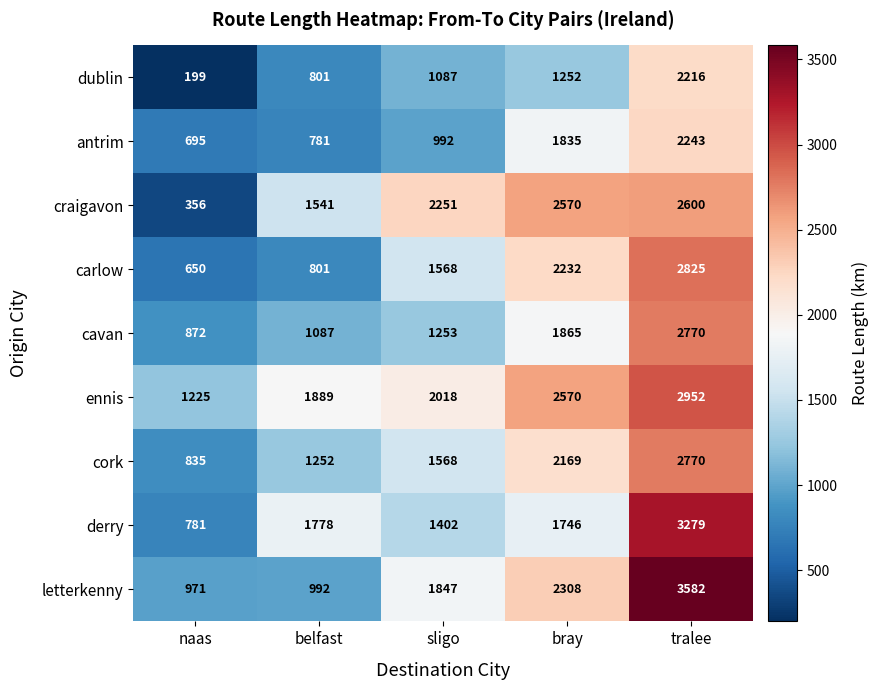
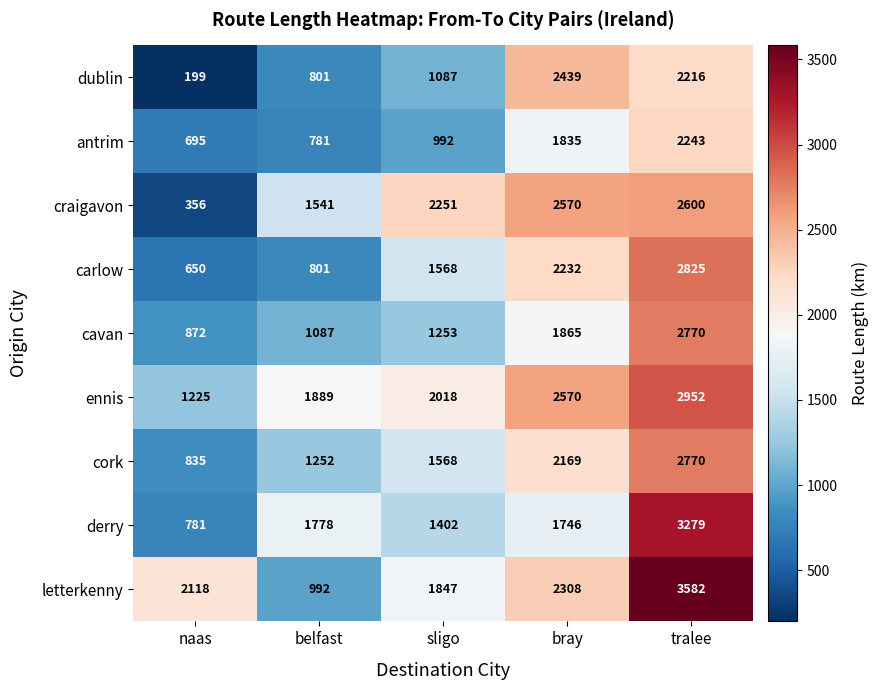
  {
    "dublin": {
      "naas": 199,
      "belfast": 801,
      "sligo": 1087,
-     "bray": 1252,
+     "bray": 2439,
      "tralee": 2216
    },
    "antrim": {
      "naas": 695,
      "belfast": 781,
      "sligo": 992,
      "bray": 1835,
      "tralee": 2243
    },
    "craigavon": {
      "naas": 356,
      "belfast": 1541,
      "sligo": 2251,
      "bray": 2570,
      "tralee": 2600
    },
    "carlow": {
      "naas": 650,
      "belfast": 801,
      "sligo": 1568,
      "bray": 2232,
      "tralee": 2825
    },
    "cavan": {
      "naas": 872,
      "belfast": 1087,
      "sligo": 1253,
      "bray": 1865,
      "tralee": 2770
    },
    "ennis": {
      "naas": 1225,
      "belfast": 1889,
      "sligo": 2018,
      "bray": 2570,
      "tralee": 2952
    },
    "cork": {
      "naas": 835,
      "belfast": 1252,
      "sligo": 1568,
      "bray": 2169,
      "tralee": 2770
    },
    "derry": {
      "naas": 781,
      "belfast": 1778,
      "sligo": 1402,
      "bray": 1746,
      "tralee": 3279
    },
    "letterkenny": {
-     "naas": 971,
+     "naas": 2118,
      "belfast": 992,
      "sligo": 1847,
      "bray": 2308,
      "tralee": 3582
    }
  }
